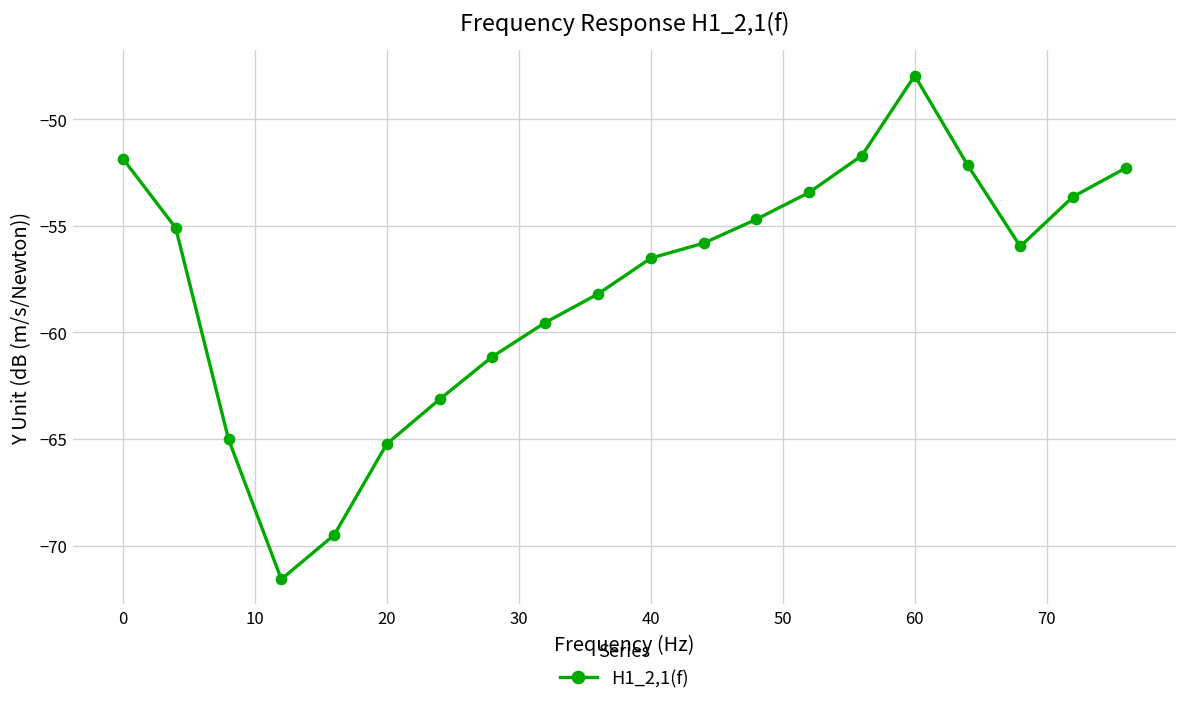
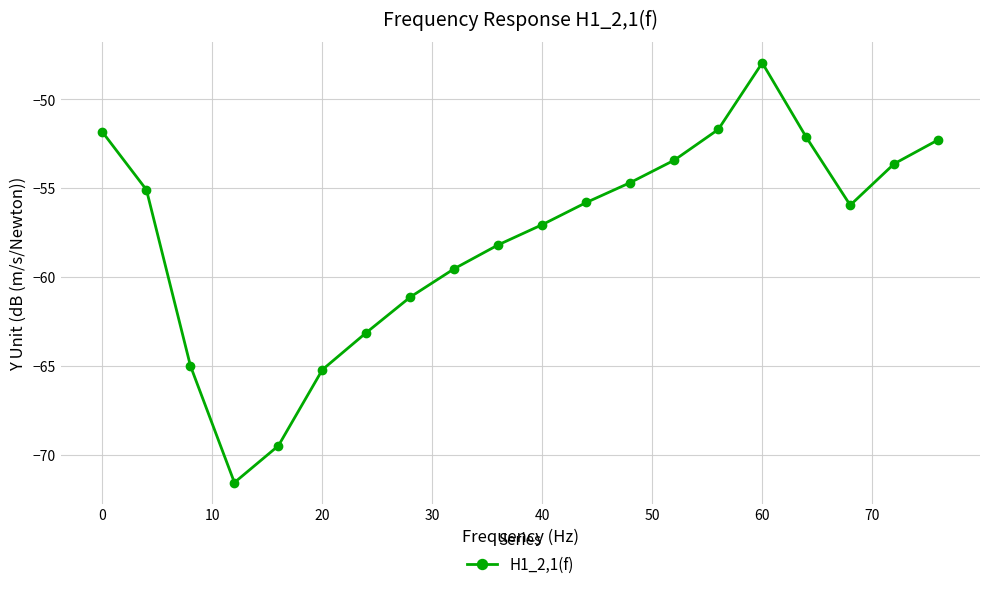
  {
    "0": -51.8,
    "20": -65.2,
-   "40": -56.5,
+   "40": -57.1,
    "60": -48.0
  }
